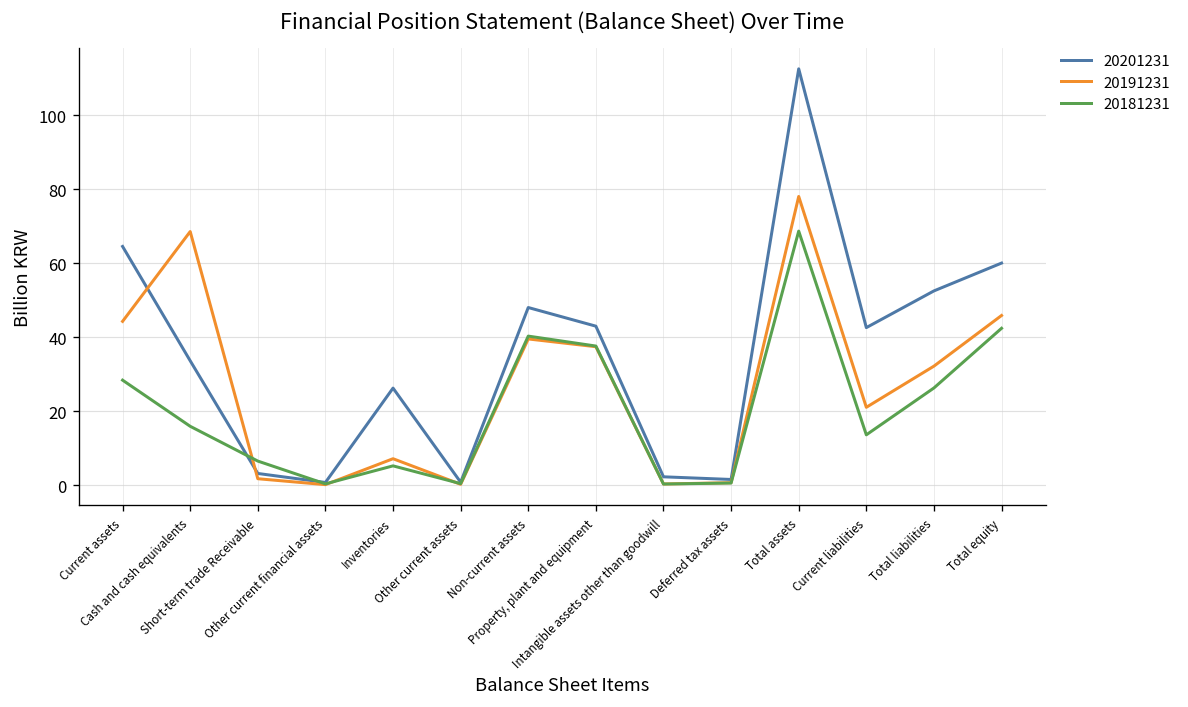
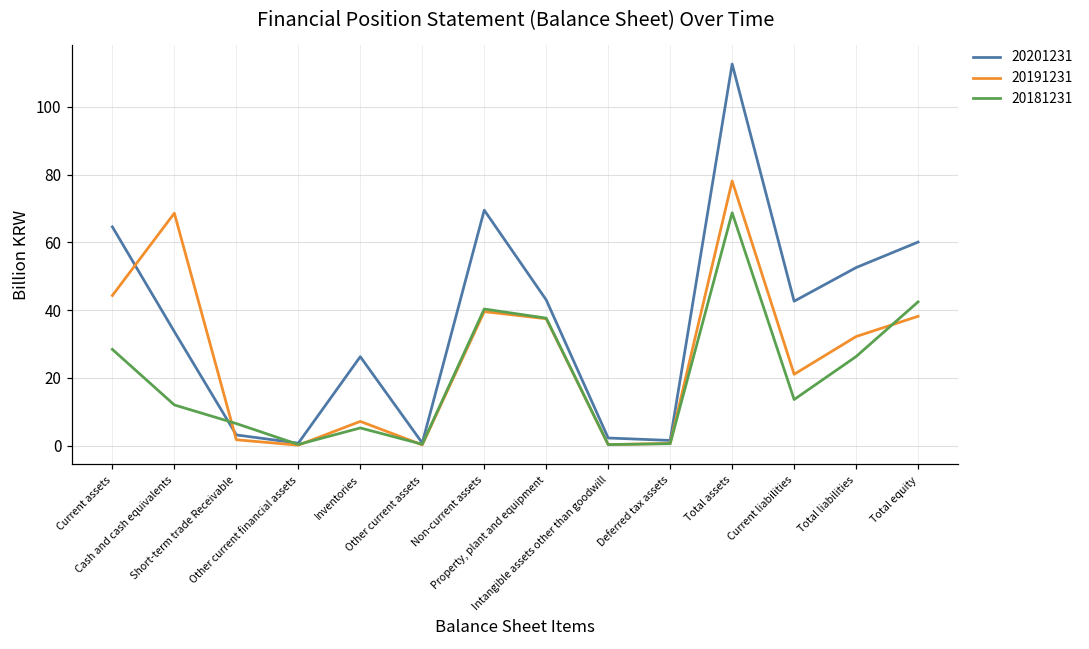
  {
    "20201231": {
      "Current assets": 65,
      "Cash and cash equivalents": 34,
      "Short-term trade Receivable": 3,
      "Inventories": 26,
-     "Non-current assets": 48,
+     "Non-current assets": 69,
      "Property, plant and equipment": 43,
      "Intangible assets other than goodwill": 2,
      "Deferred tax assets": 2,
      "Total assets": 113,
      "Current liabilities": 43,
      "Total liabilities": 53,
      "Total equity": 60
    },
    "20191231": {
      "Current assets": 44,
      "Cash and cash equivalents": 69,
      "Short-term trade Receivable": 2,
      "Inventories": 7,
      "Total assets": 78,
      "Current liabilities": 21,
      "Total liabilities": 32,
-     "Total equity": 46
+     "Total equity": 38
    },
    "20181231": {
      "Current assets": 28,
-     "Cash and cash equivalents": 16,
+     "Cash and cash equivalents": 12,
      "Short-term trade Receivable": 7,
      "Inventories": 5,
      "Total assets": 69,
      "Current liabilities": 14,
      "Total liabilities": 26,
      "Total equity": 42
    }
  }
